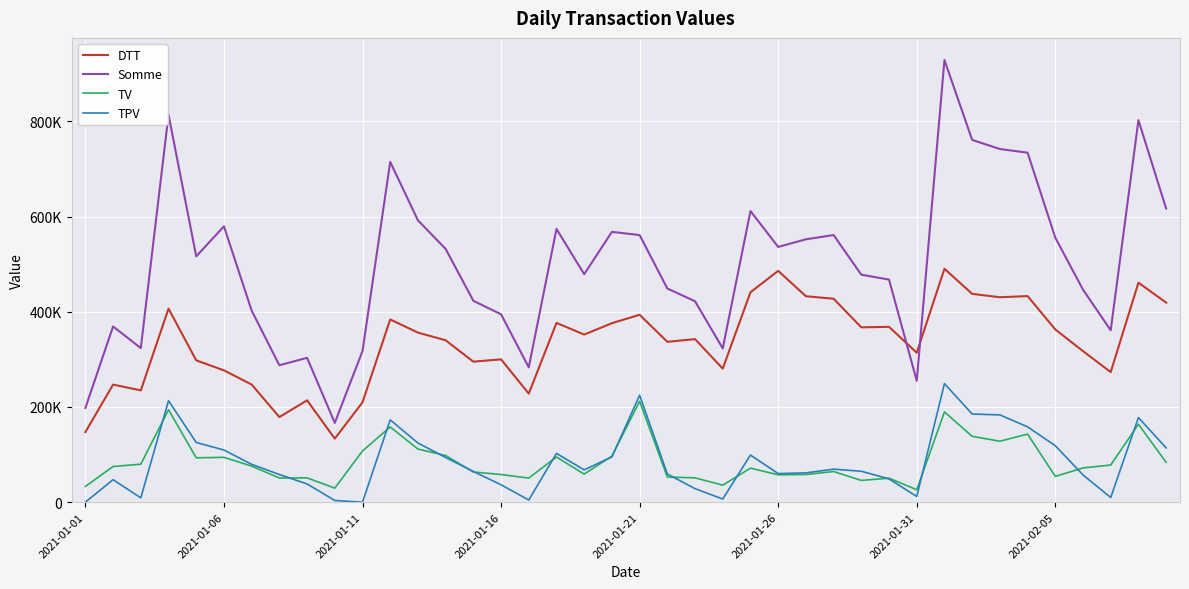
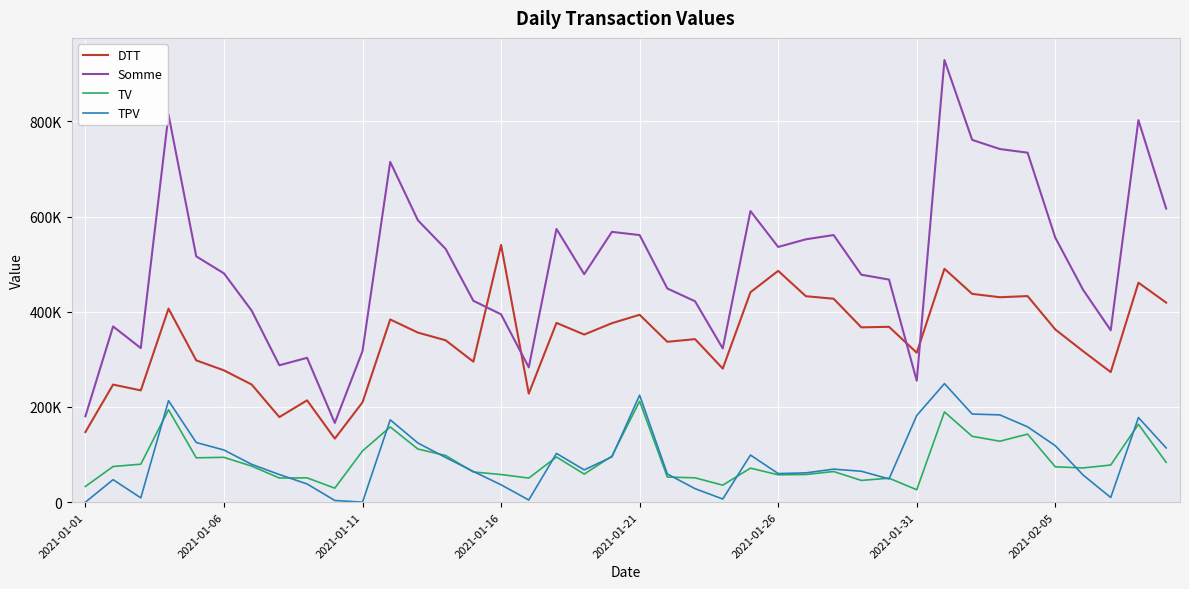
  {
    "DTT": {
      "2021-01-01": 150000,
      "2021-01-06": 280000,
      "2021-01-11": 210000,
-     "2021-01-16": 300000,
+     "2021-01-16": 540000,
      "2021-01-21": 390000,
      "2021-01-26": 490000,
      "2021-01-31": 310000,
      "2021-02-05": 360000
    },
    "Somme": {
-     "2021-01-01": 200000,
-     "2021-01-06": 580000,
+     "2021-01-01": 180000,
+     "2021-01-06": 480000,
      "2021-01-11": 320000,
      "2021-01-16": 390000,
      "2021-01-21": 560000,
      "2021-01-26": 540000,
      "2021-01-31": 260000,
      "2021-02-05": 560000
    },
    "TV": {
      "2021-01-01": 30000,
      "2021-01-06": 90000,
      "2021-01-11": 110000,
      "2021-01-16": 60000,
      "2021-01-21": 210000,
      "2021-01-31": 30000,
-     "2021-02-05": 50000
+     "2021-02-05": 70000
    },
    "TPV": {
      "2021-01-01": 0,
      "2021-01-06": 110000,
      "2021-01-11": 0,
      "2021-01-16": 40000,
      "2021-01-21": 220000,
-     "2021-01-31": 10000,
+     "2021-01-31": 180000,
      "2021-02-05": 120000
    }
  }
